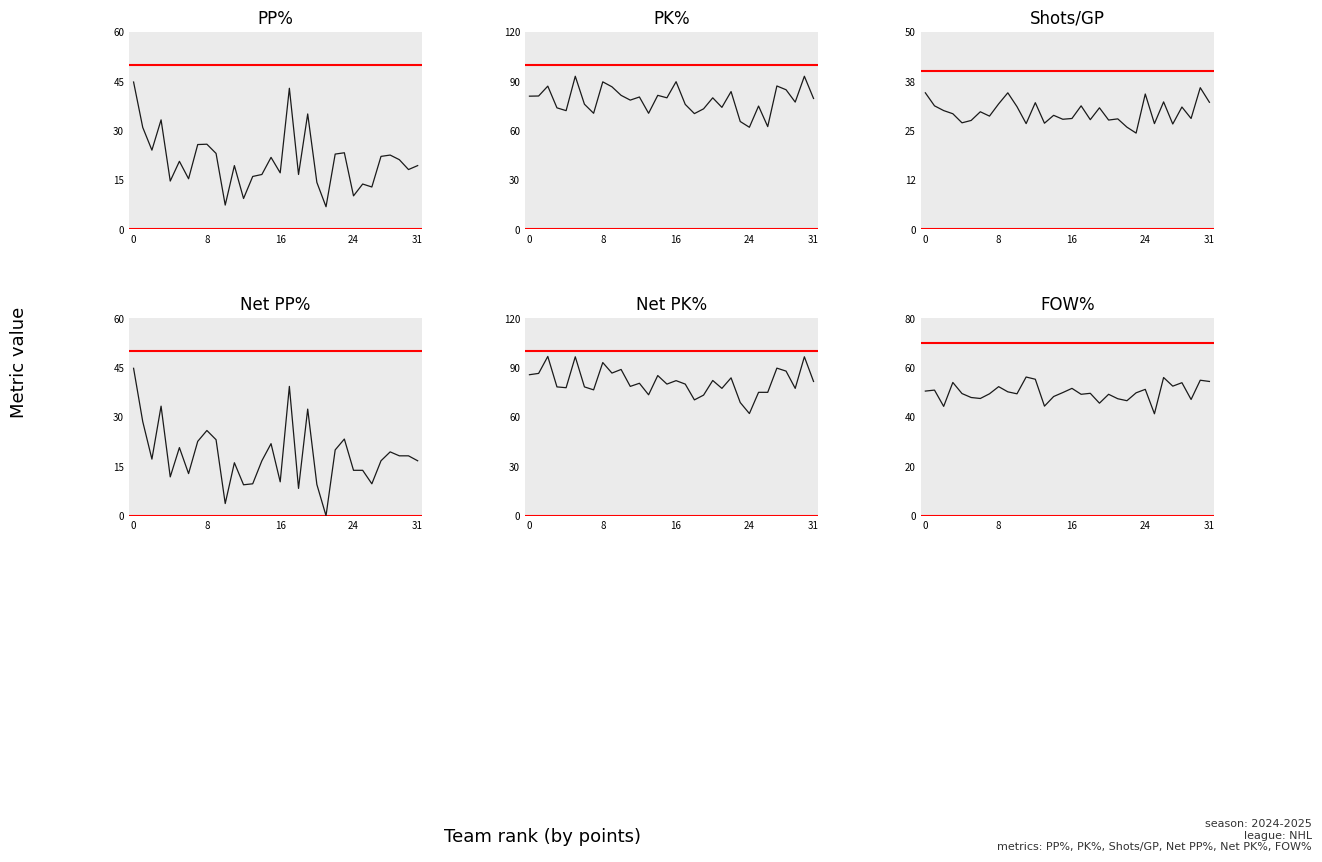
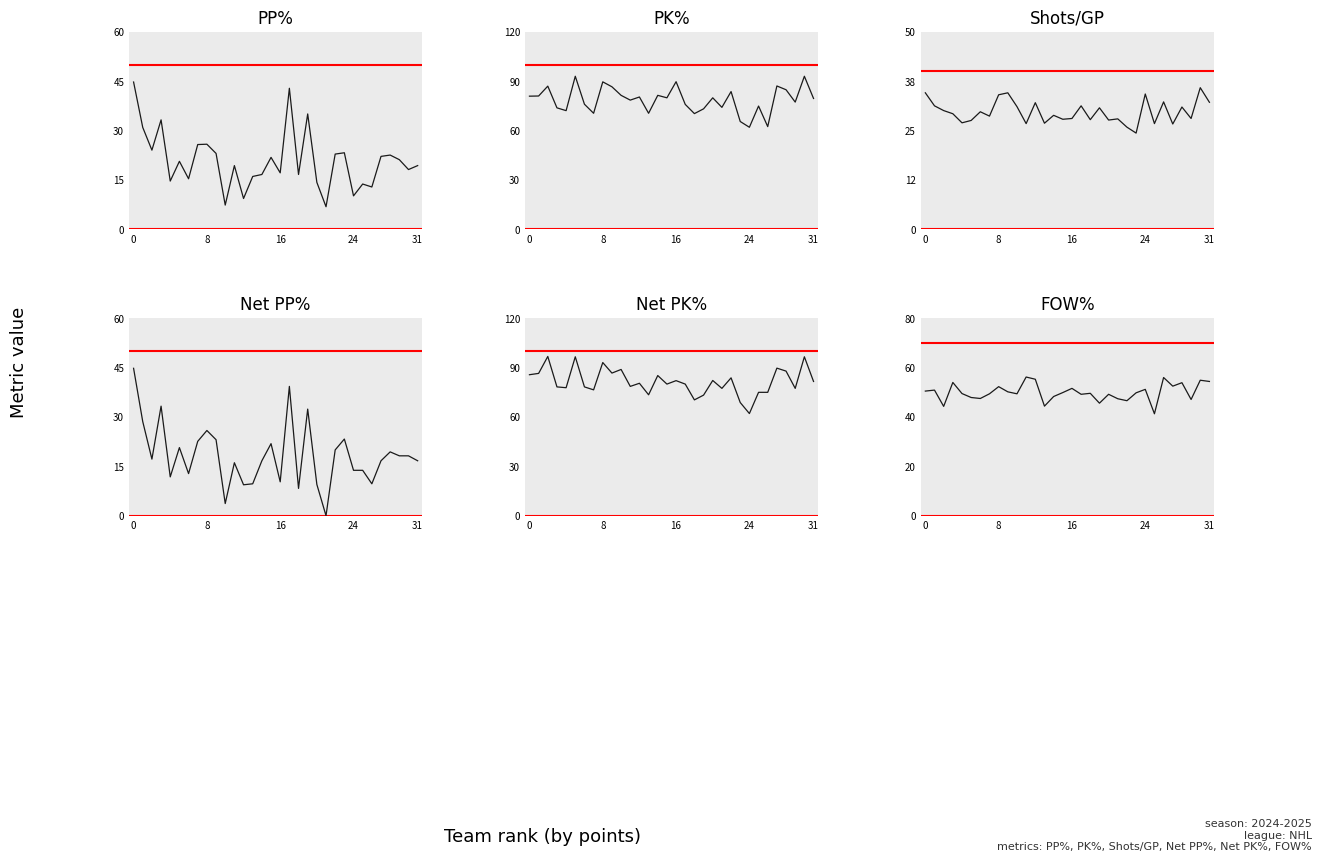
  {
    "PP%": {
      "0": 45,
      "8": 26,
      "16": 17,
      "24": 10,
      "31": 19
    },
    "PK%": {
      "0": 81,
      "8": 90,
      "16": 90,
      "24": 62,
      "31": 80
    },
    "Shots/GP": {
      "0": 35,
-     "8": 32,
+     "8": 34,
      "16": 28,
      "24": 34,
      "31": 32
    },
    "Net PP%": {
      "0": 45,
      "8": 26,
      "16": 10,
      "24": 14,
      "31": 17
    },
    "Net PK%": {
      "0": 86,
      "8": 93,
      "16": 82,
      "24": 62,
      "31": 82
    },
    "FOW%": {
      "0": 51,
      "8": 52,
      "16": 52,
      "24": 51,
      "31": 54
    }
  }
